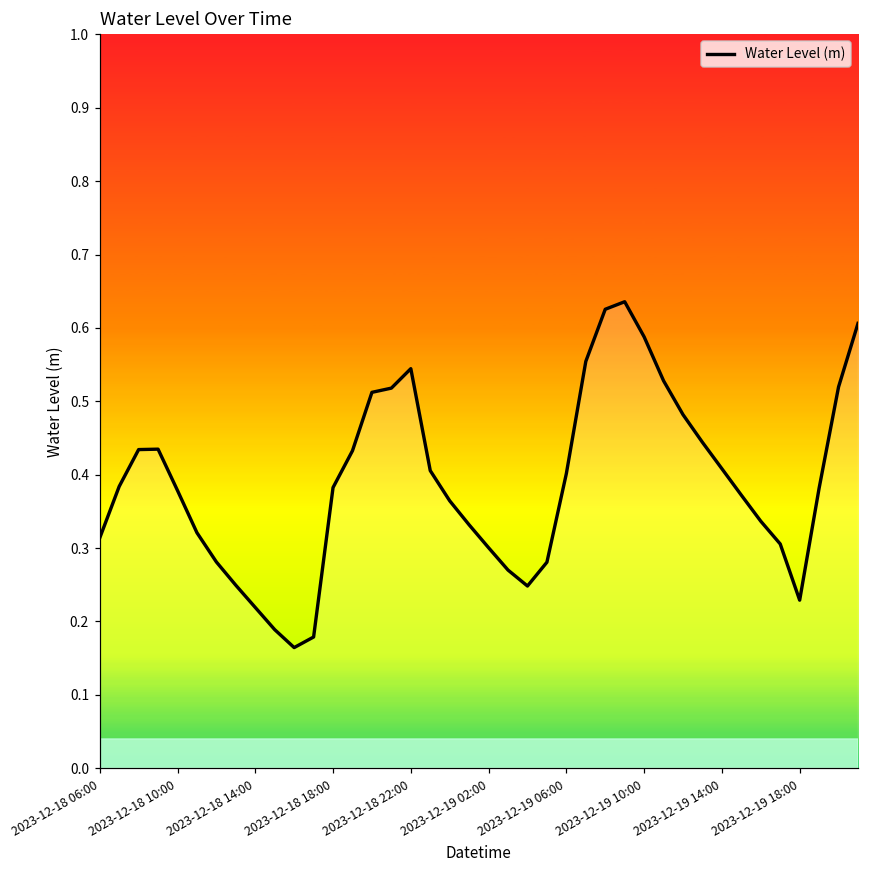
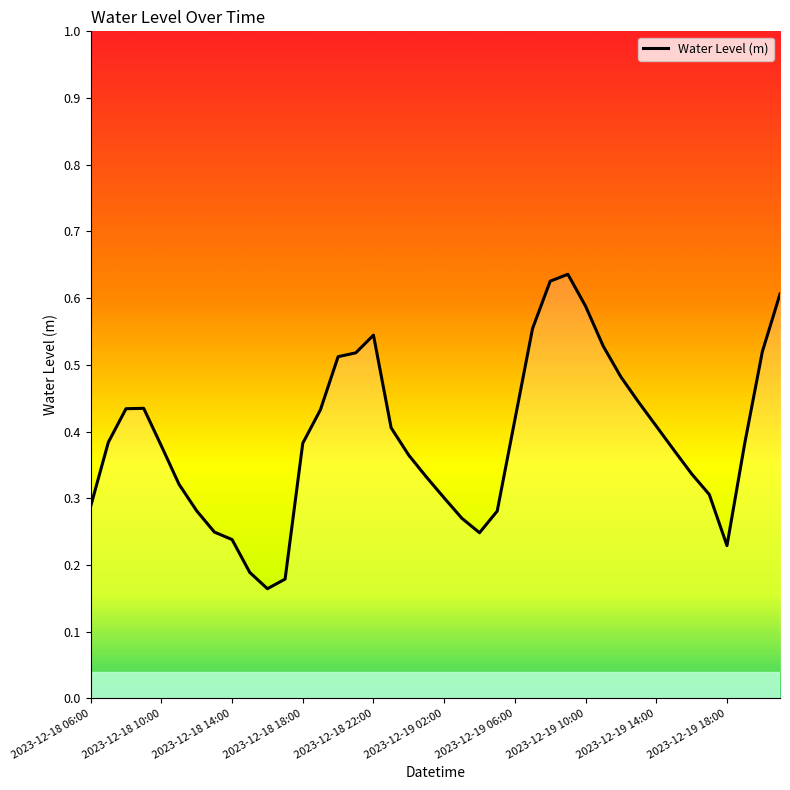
  {
-   "2023-12-18 06:00": 0.31,
+   "2023-12-18 06:00": 0.29,
    "2023-12-18 10:00": 0.38,
-   "2023-12-18 14:00": 0.22,
+   "2023-12-18 14:00": 0.24,
    "2023-12-18 18:00": 0.38,
    "2023-12-18 22:00": 0.54,
    "2023-12-19 02:00": 0.30,
-   "2023-12-19 06:00": 0.40,
+   "2023-12-19 06:00": 0.42,
    "2023-12-19 10:00": 0.59,
    "2023-12-19 14:00": 0.41,
    "2023-12-19 18:00": 0.23
  }
